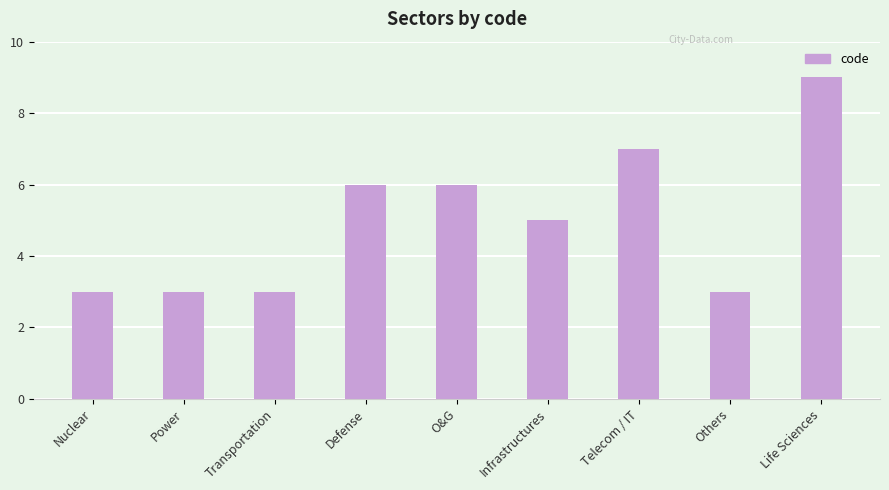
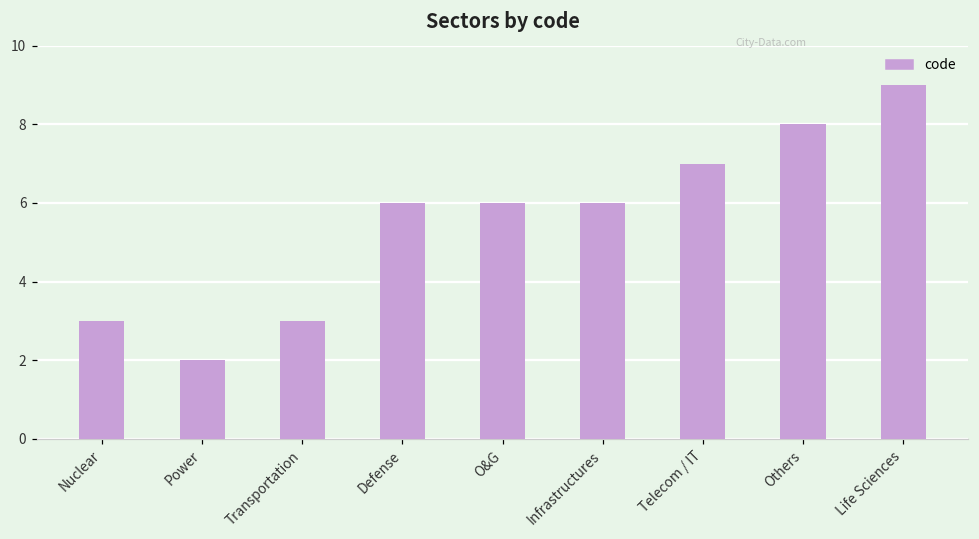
  {
    "Nuclear": 3,
-   "Power": 3,
+   "Power": 2,
    "Transportation": 3,
    "Defense": 6,
    "O&G": 6,
-   "Infrastructures": 5,
+   "Infrastructures": 6,
    "Telecom / IT": 7,
-   "Others": 3,
+   "Others": 8,
    "Life Sciences": 9
  }
